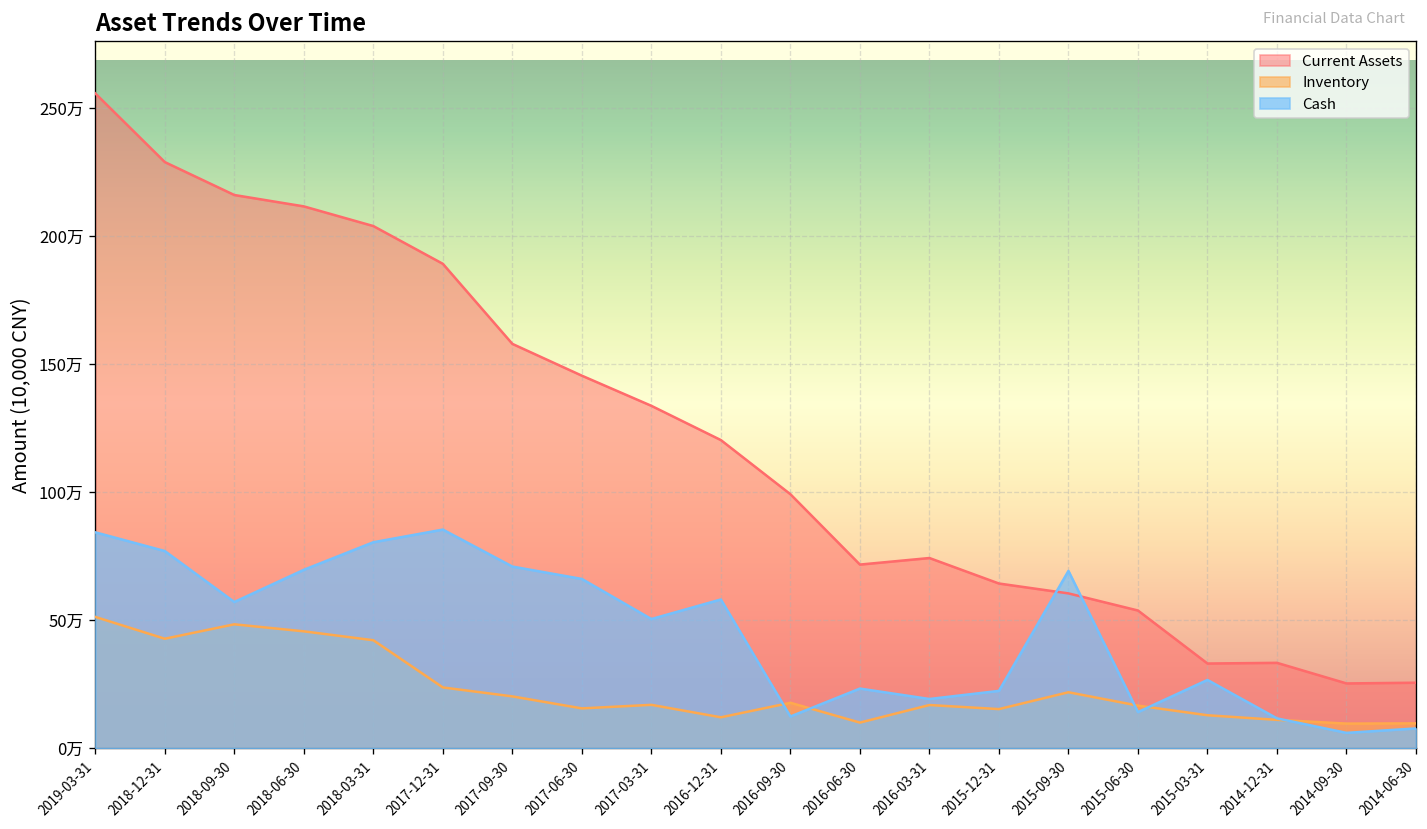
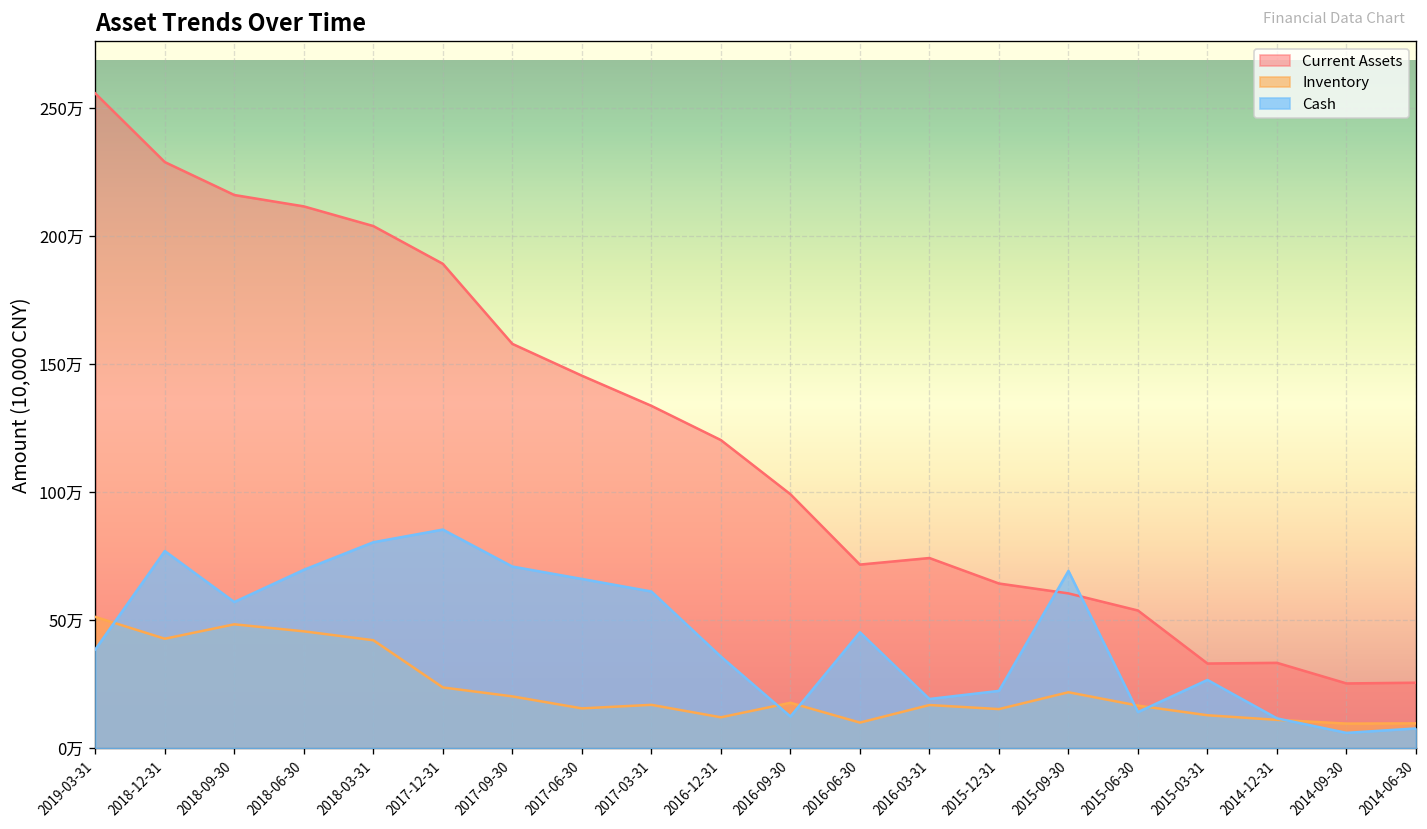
  {
    "Cash": {
-     "2019-03-31": "84万",
+     "2019-03-31": "39万",
      "2018-12-31": "77万",
      "2018-09-30": "57万",
      "2018-06-30": "70万",
      "2018-03-31": "81万",
      "2017-12-31": "85万",
      "2017-09-30": "71万",
      "2017-06-30": "66万",
-     "2017-03-31": "51万",
-     "2016-12-31": "58万",
+     "2017-03-31": "61万",
+     "2016-12-31": "36万",
      "2016-09-30": "12万",
-     "2016-06-30": "23万",
+     "2016-06-30": "45万",
      "2016-03-31": "19万",
      "2015-12-31": "22万",
      "2015-09-30": "69万",
      "2015-06-30": "14万",
      "2015-03-31": "27万",
      "2014-09-30": "6万",
      "2014-06-30": "8万"
    }
  }
